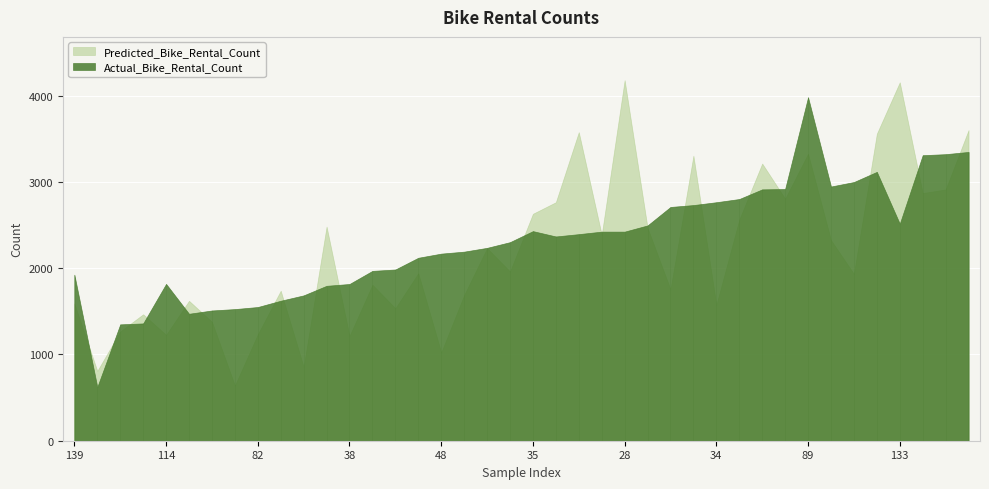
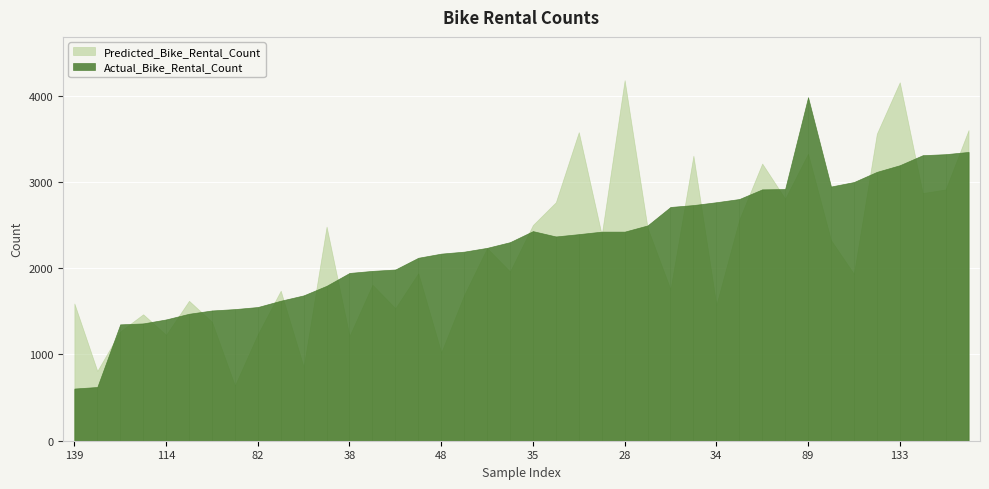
  {
    "Predicted_Bike_Rental_Count": {
      "139": 1600,
      "114": 1200,
      "82": 1200,
      "38": 1200,
      "48": 1000,
-     "35": 2600,
+     "35": 2500,
      "28": 4200,
      "34": 1600,
      "89": 3300,
      "133": 4200
    },
    "Actual_Bike_Rental_Count": {
-     "139": 1900,
-     "114": 1800,
+     "139": 600,
+     "114": 1400,
      "82": 1600,
-     "38": 1800,
+     "38": 1900,
      "48": 2200,
      "35": 2400,
      "28": 2400,
      "34": 2800,
      "89": 4000,
-     "133": 2500
+     "133": 3200
    }
  }
